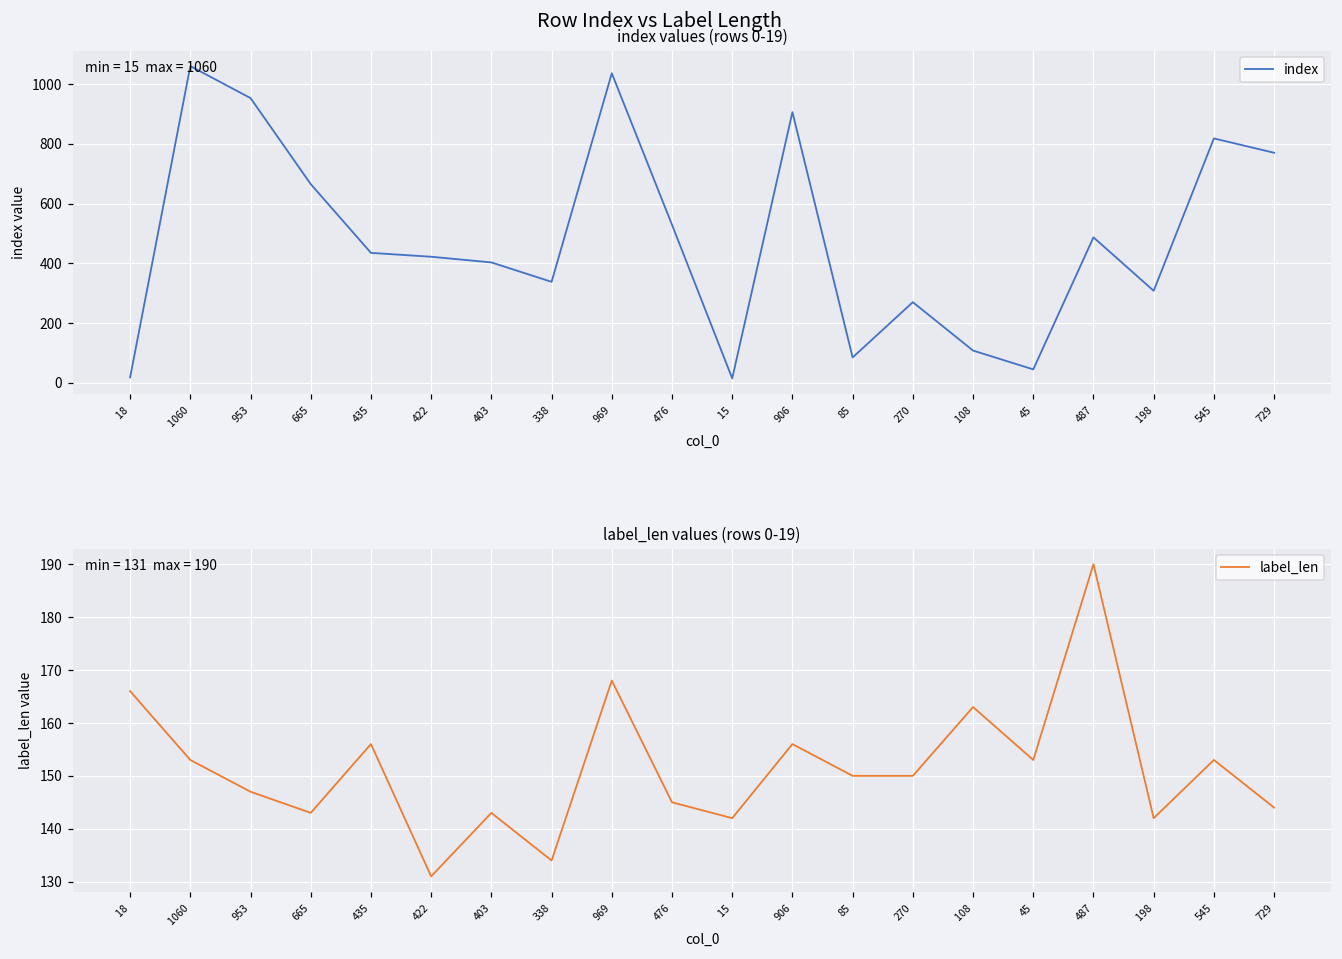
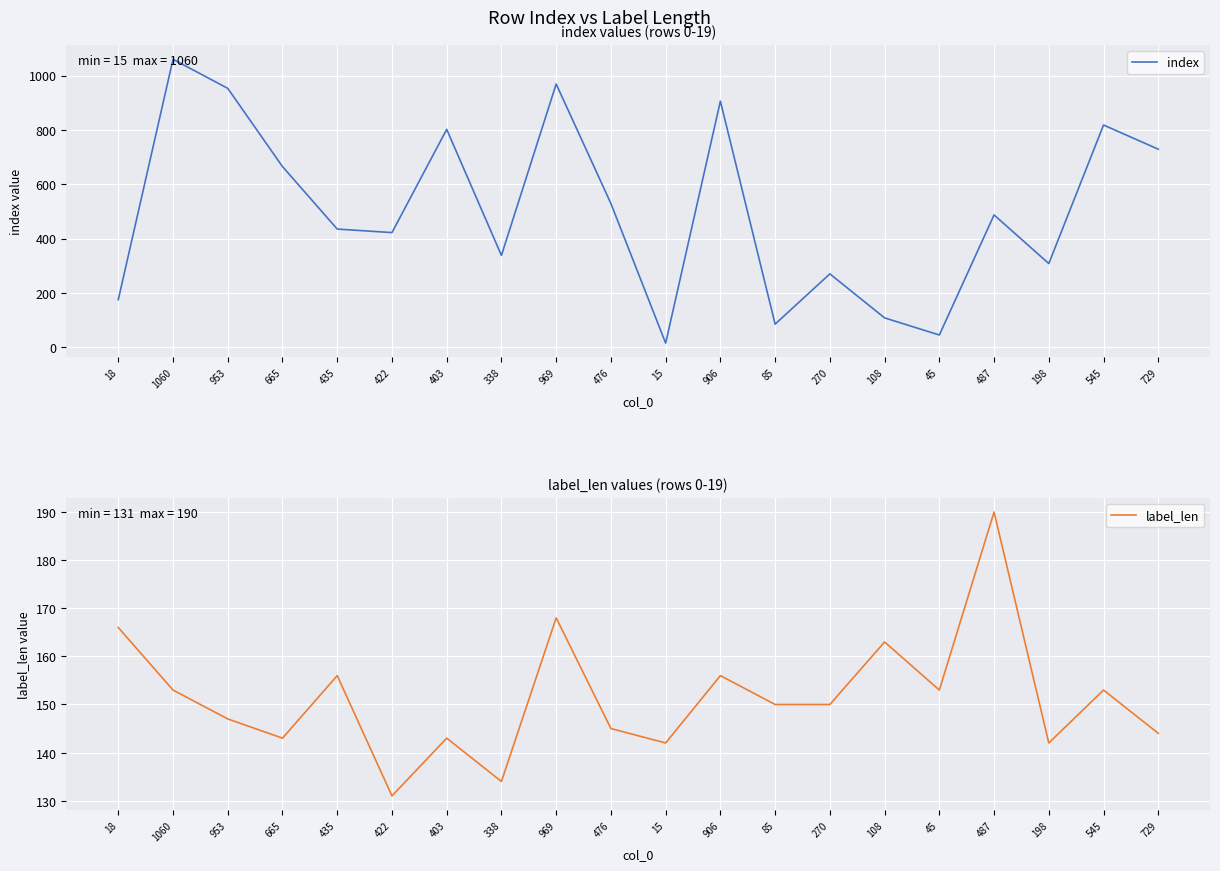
  {
    "index values (rows 0-19)": {
-     "18": 20,
+     "18": 180,
      "953": 950,
      "665": 670,
      "435": 440,
      "422": 420,
-     "403": 400,
+     "403": 800,
      "338": 340,
-     "969": 1040,
+     "969": 970,
      "476": 530,
      "15": 20,
      "906": 910,
      "85": 90,
      "270": 270,
      "108": 110,
      "45": 50,
      "487": 490,
      "198": 310,
      "545": 820,
-     "729": 770
+     "729": 730
    },
    "label_len values (rows 0-19)": {
      "18": 166,
      "1060": 153,
      "953": 147,
      "665": 143,
      "435": 156,
      "422": 131,
      "403": 143,
      "338": 134,
      "969": 168,
      "476": 145,
      "15": 142,
      "906": 156,
      "85": 150,
      "270": 150,
      "108": 163,
      "45": 153,
      "487": 190,
      "198": 142,
      "545": 153,
      "729": 144
    }
  }
